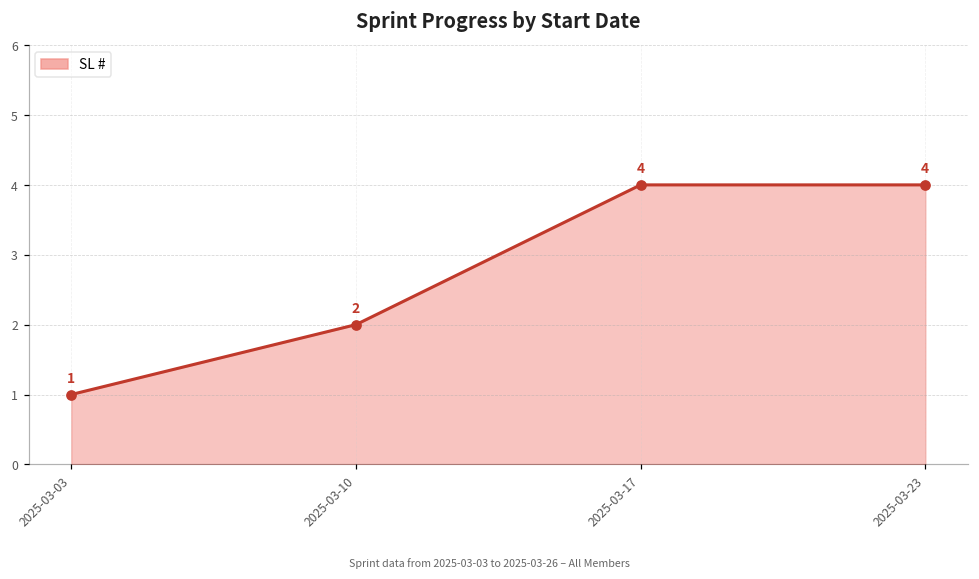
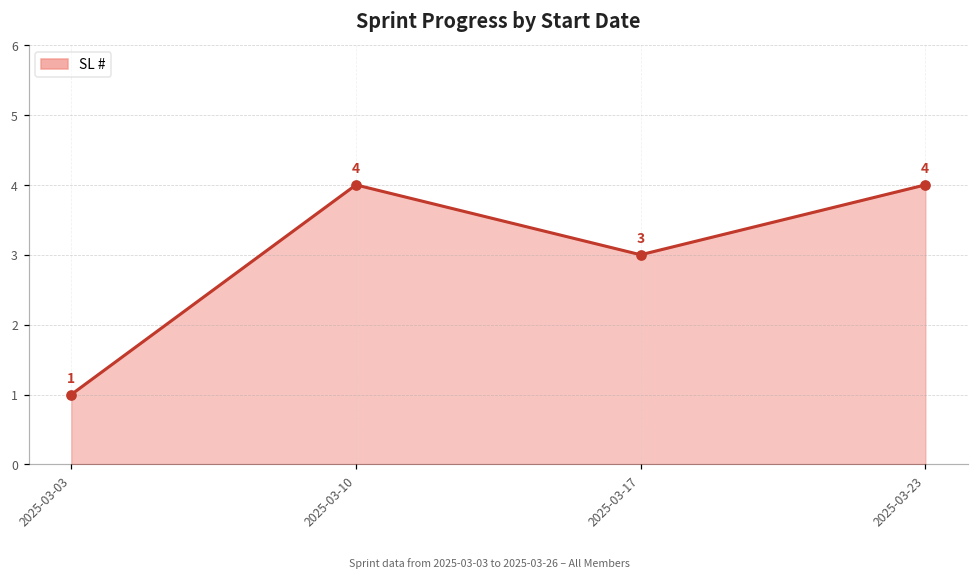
  {
    "2025-03-03": 1,
-   "2025-03-10": 2,
-   "2025-03-17": 4,
+   "2025-03-10": 4,
+   "2025-03-17": 3,
    "2025-03-23": 4
  }
